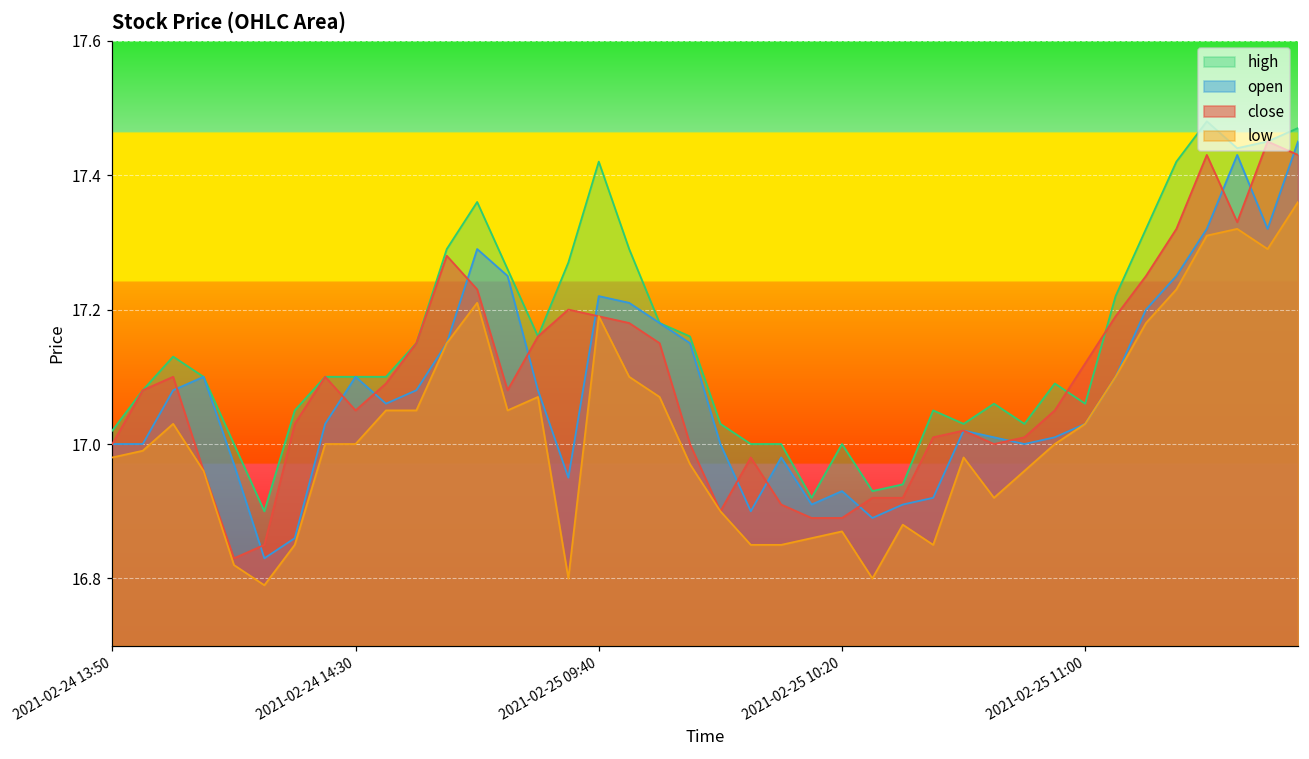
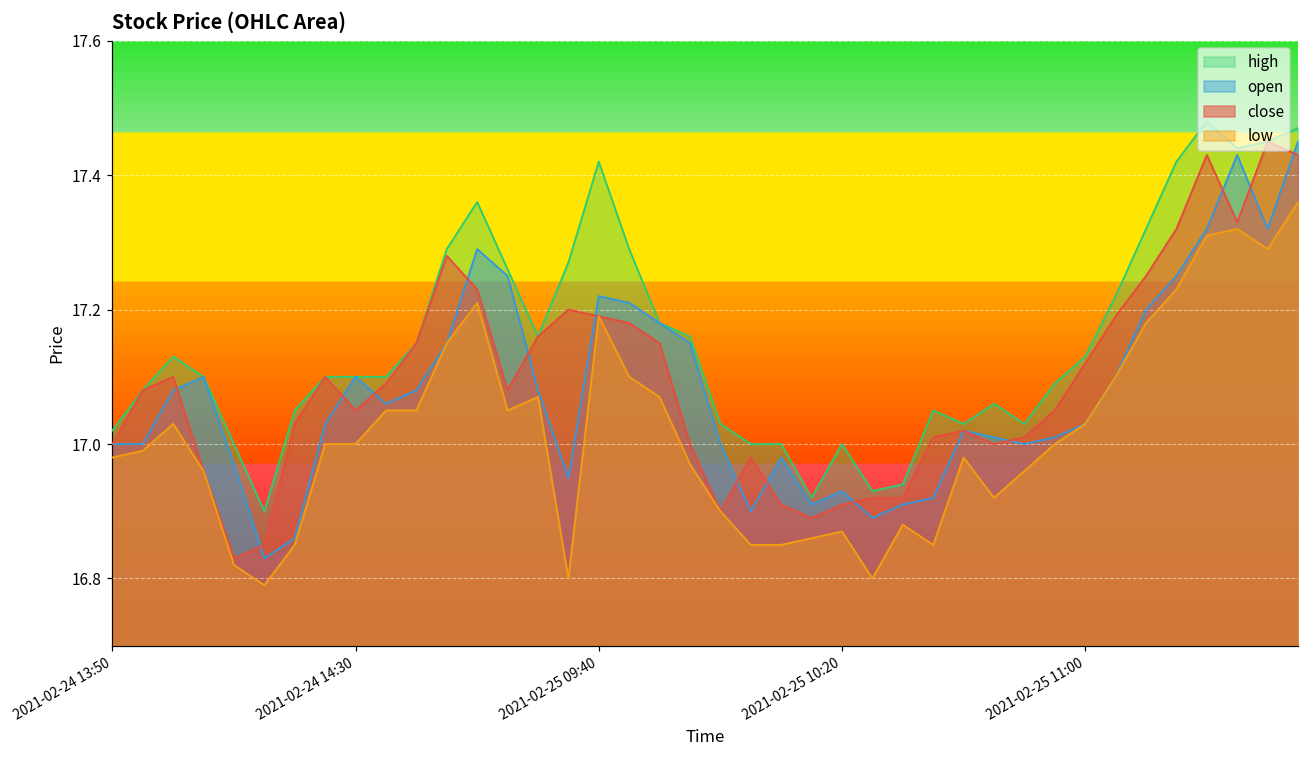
  {
    "high": {
      "2021-02-24 13:50": 17.02,
      "2021-02-25 09:40": 17.42,
      "2021-02-25 10:20": 17.00,
-     "2021-02-25 11:00": 17.06
+     "2021-02-25 11:00": 17.13
    },
    "open": {
      "2021-02-25 09:40": 17.22,
      "2021-02-25 10:20": 16.93
    },
    "close": {
      "2021-02-24 14:30": 17.05,
-     "2021-02-25 10:20": 16.89,
+     "2021-02-25 10:20": 16.91,
      "2021-02-25 11:00": 17.12
    },
    "low": {
      "2021-02-24 13:50": 16.98,
      "2021-02-24 14:30": 17.00,
      "2021-02-25 10:20": 16.87
    }
  }
